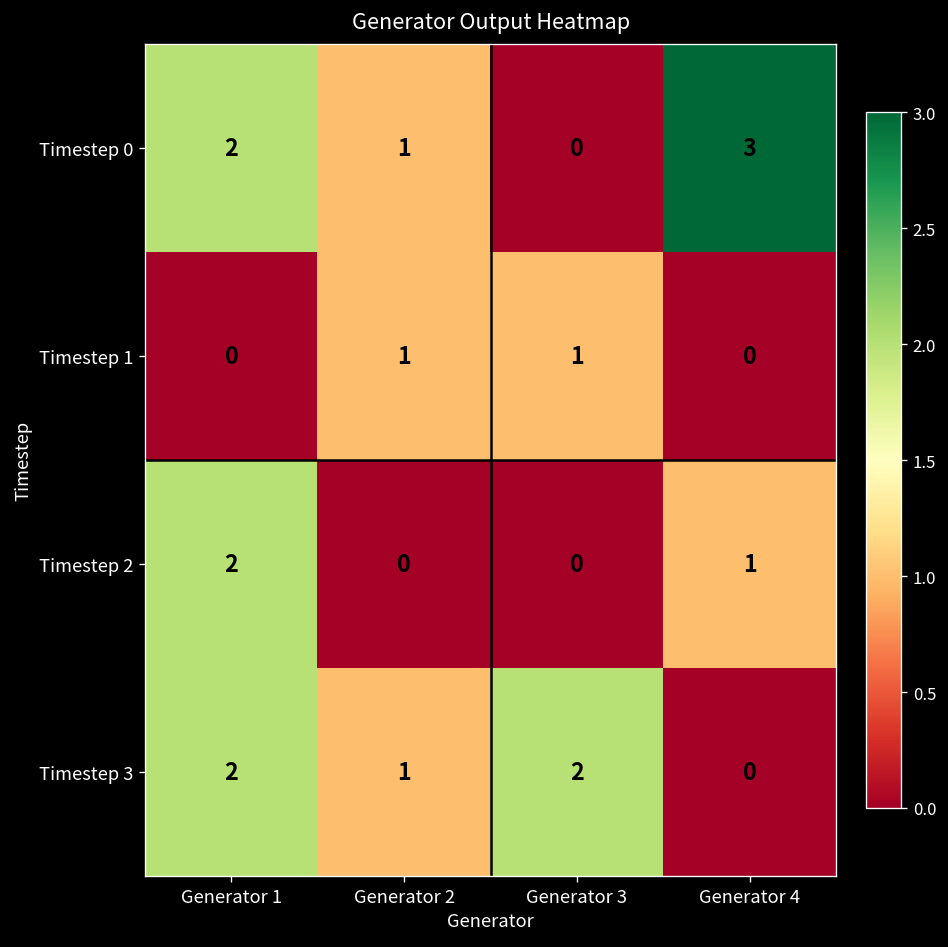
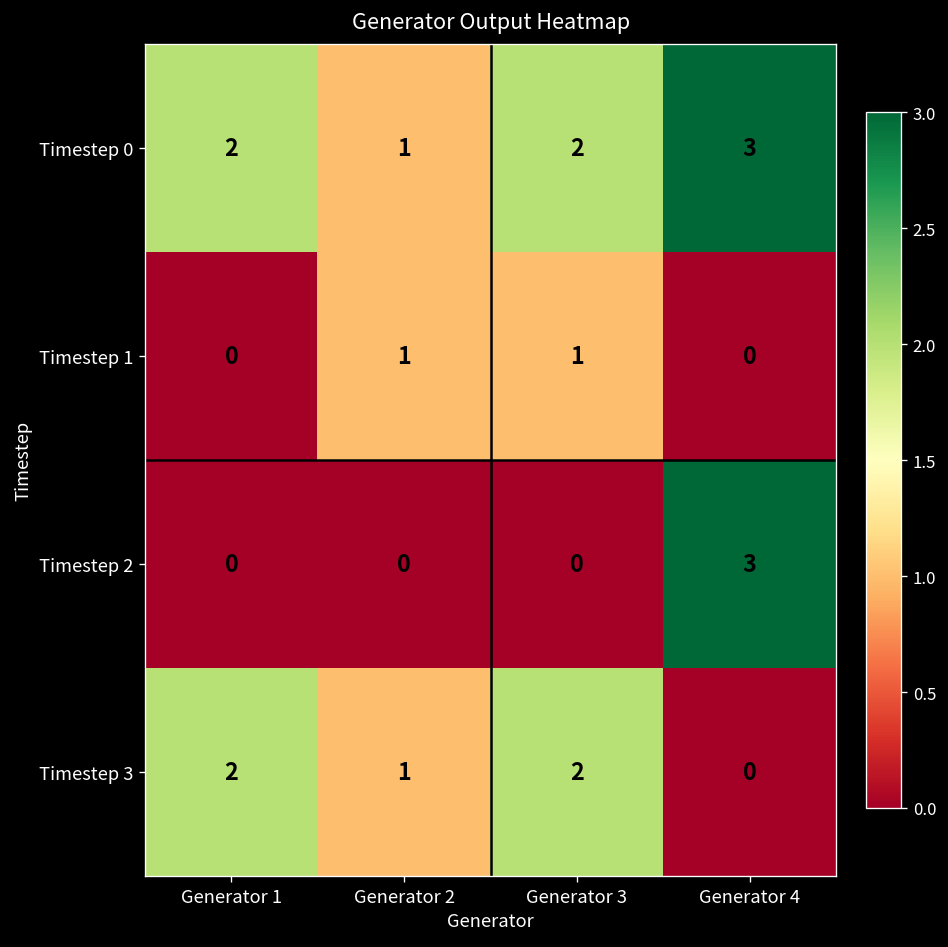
  {
    "Timestep 0": {
      "Generator 1": 2,
      "Generator 2": 1,
-     "Generator 3": 0,
+     "Generator 3": 2,
      "Generator 4": 3
    },
    "Timestep 1": {
      "Generator 1": 0,
      "Generator 2": 1,
      "Generator 3": 1,
      "Generator 4": 0
    },
    "Timestep 2": {
-     "Generator 1": 2,
+     "Generator 1": 0,
      "Generator 2": 0,
      "Generator 3": 0,
-     "Generator 4": 1
+     "Generator 4": 3
    },
    "Timestep 3": {
      "Generator 1": 2,
      "Generator 2": 1,
      "Generator 3": 2,
      "Generator 4": 0
    }
  }
